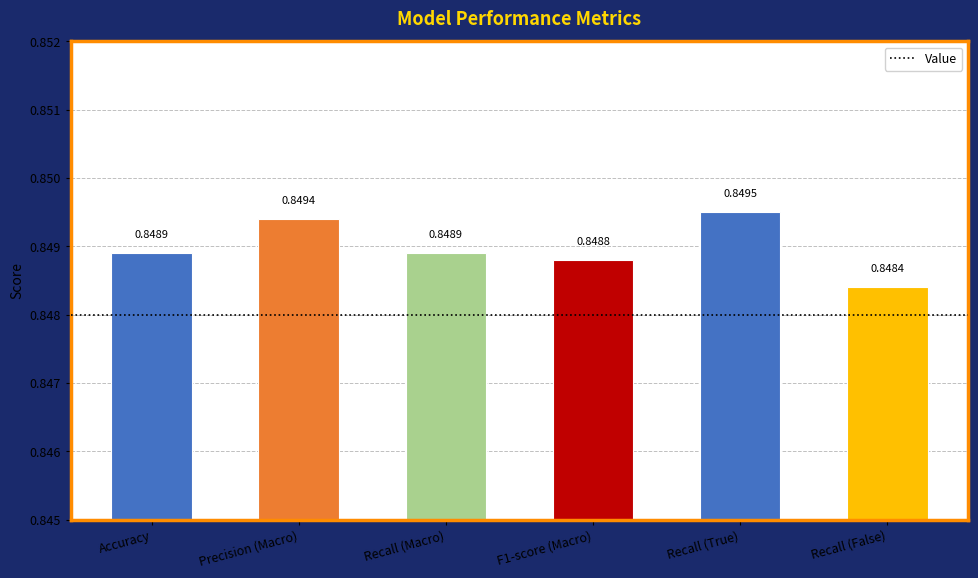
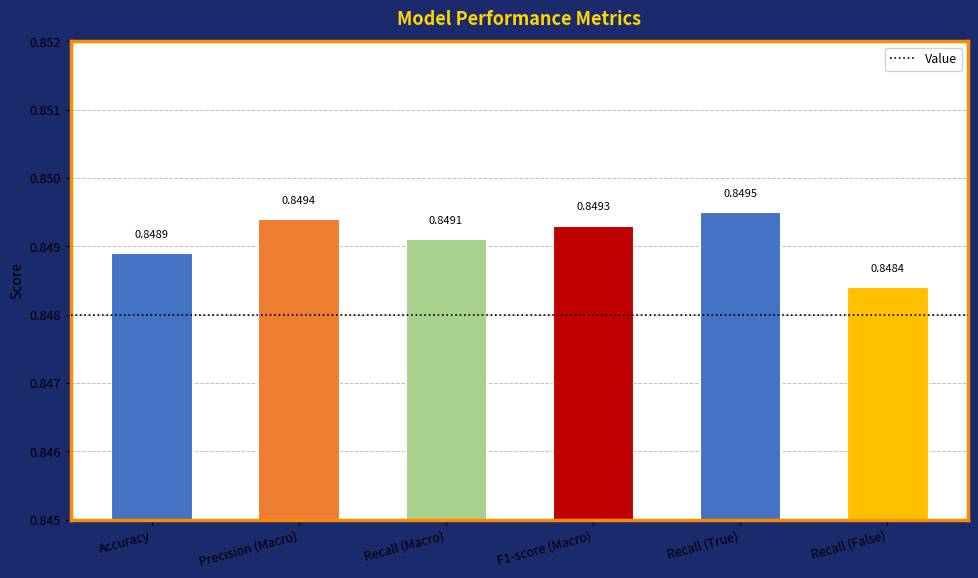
  {
    "Accuracy": 0.8489,
    "Precision (Macro)": 0.8494,
-   "Recall (Macro)": 0.8489,
-   "F1-score (Macro)": 0.8488,
+   "Recall (Macro)": 0.8491,
+   "F1-score (Macro)": 0.8493,
    "Recall (True)": 0.8495,
    "Recall (False)": 0.8484
  }
